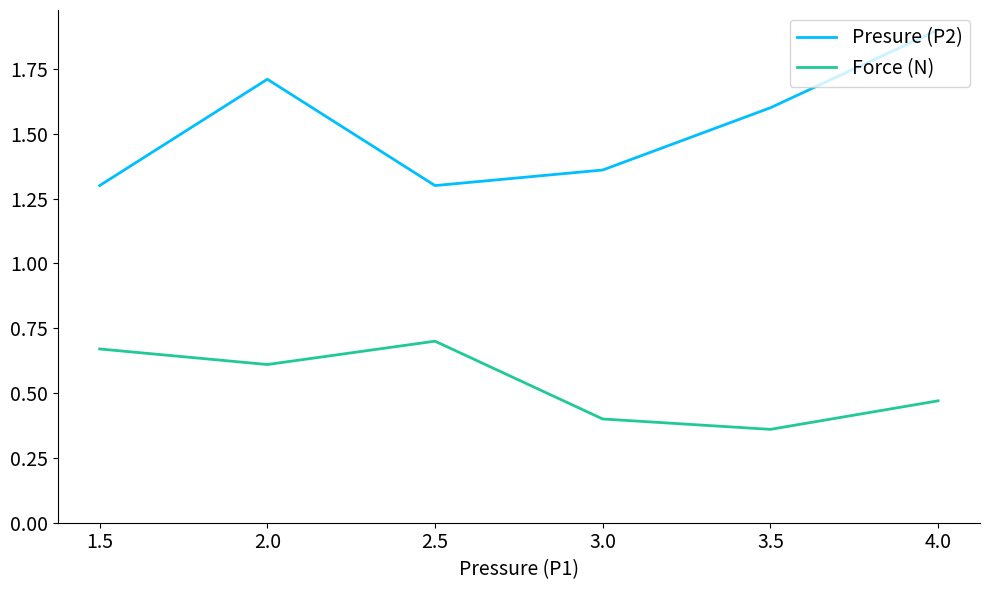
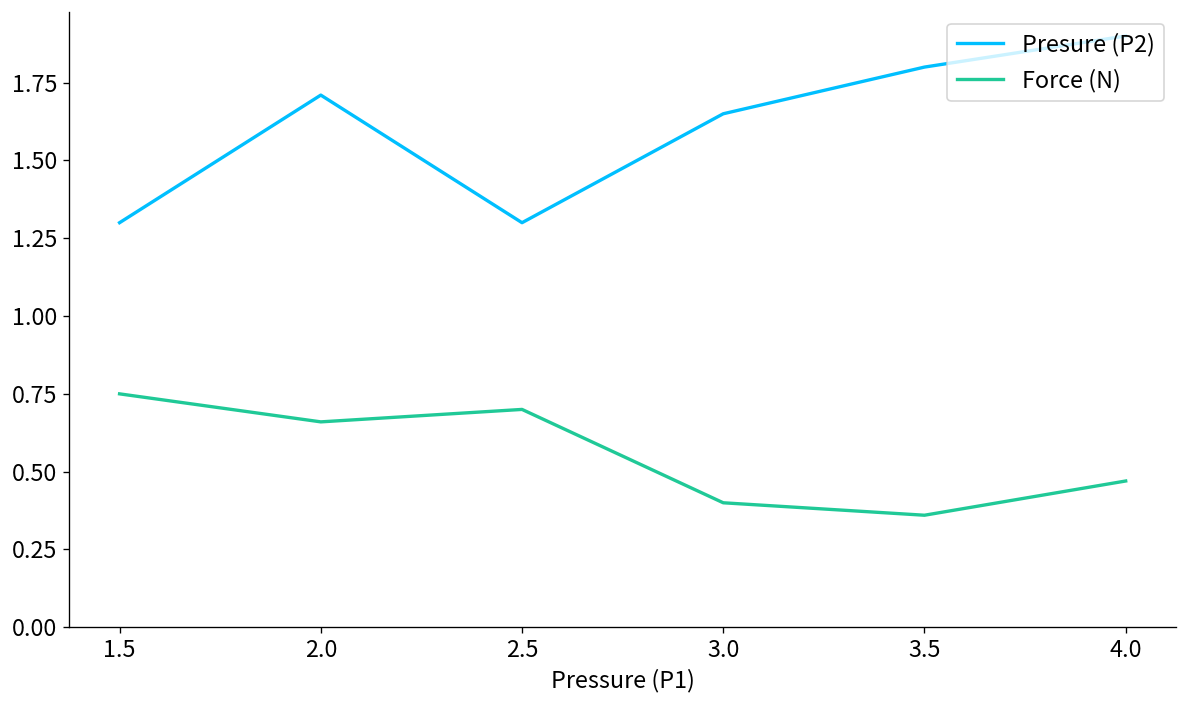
  {
    "Presure (P2)": {
      "1.5": 1.30,
      "2.0": 1.71,
      "2.5": 1.30,
-     "3.0": 1.36,
-     "3.5": 1.6
+     "3.0": 1.65,
+     "3.5": 1.8
    },
    "Force (N)": {
-     "1.5": 0.67,
-     "2.0": 0.61,
+     "1.5": 0.75,
+     "2.0": 0.66,
      "2.5": 0.70,
      "3.0": 0.40,
      "3.5": 0.36,
      "4.0": 0.47
    }
  }
